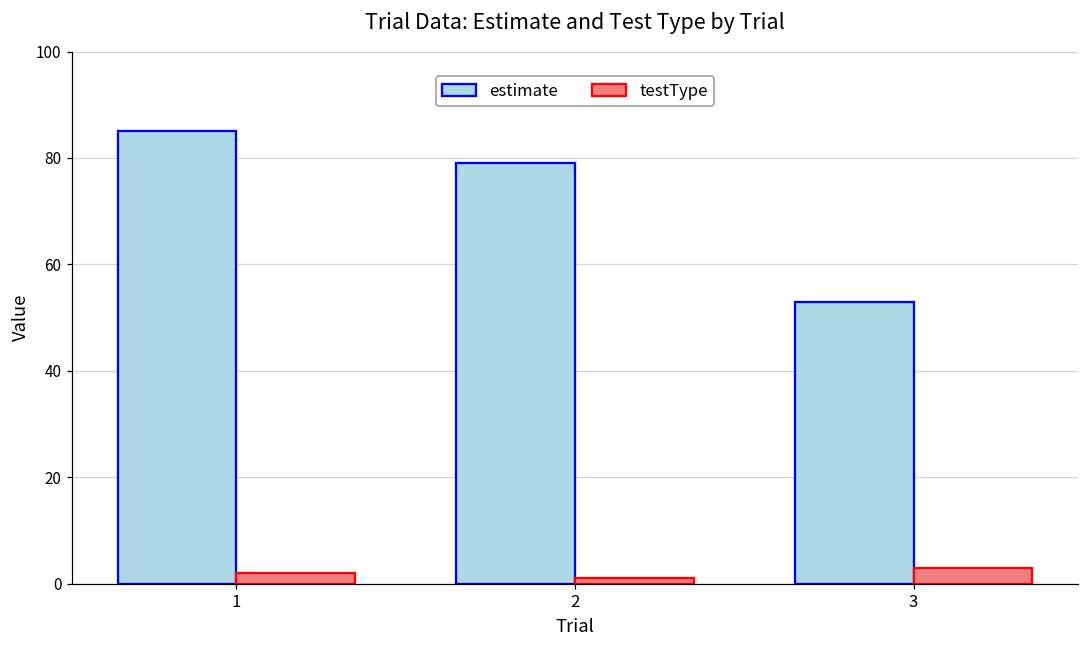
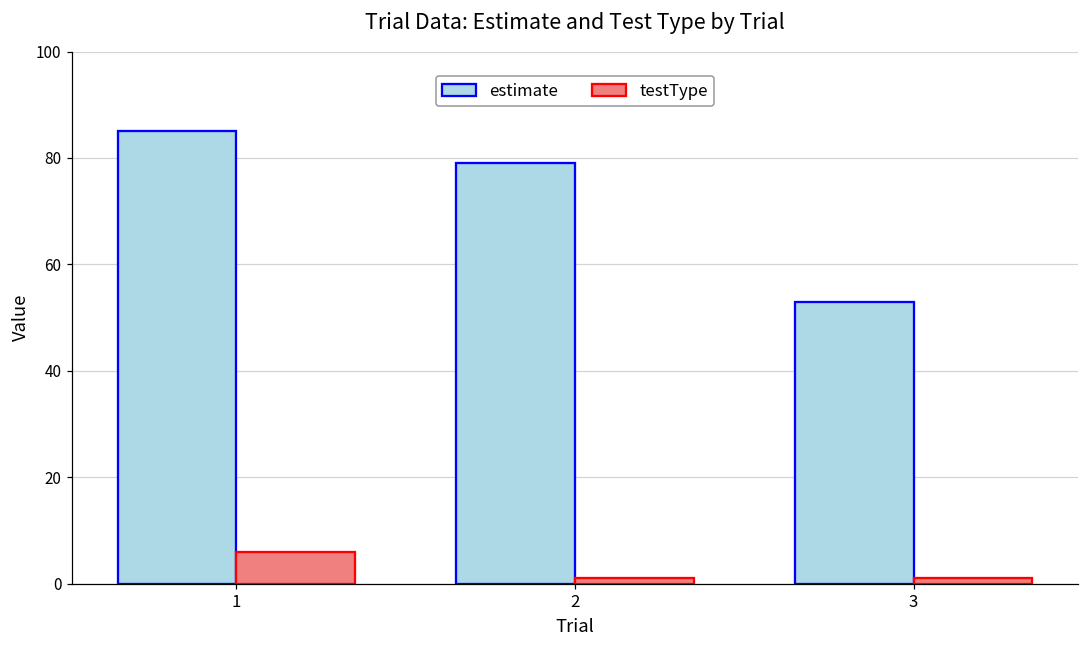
  {
    "estimate": {
      "1": 85,
      "2": 79,
      "3": 53
    },
    "testType": {
-     "1": 2,
+     "1": 6,
      "2": 1,
-     "3": 3
+     "3": 1
    }
  }
